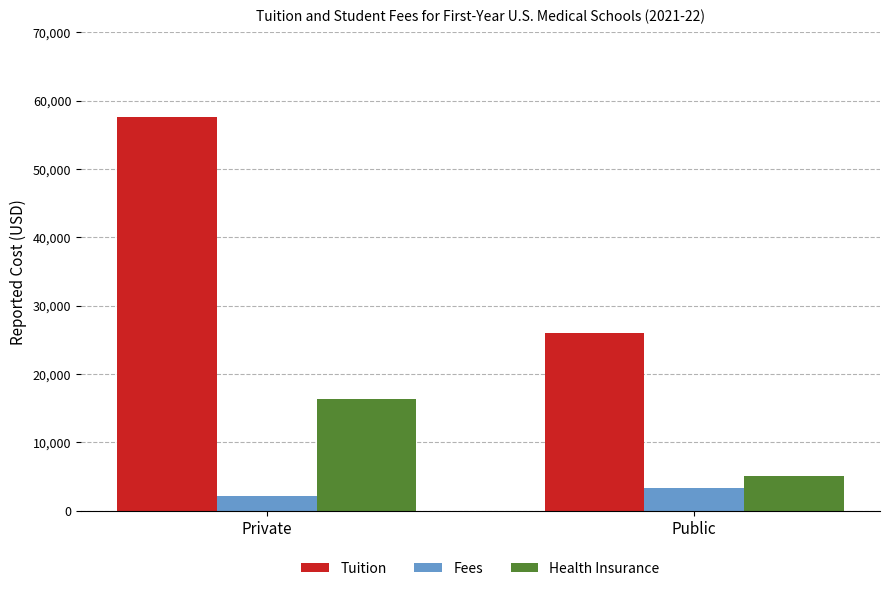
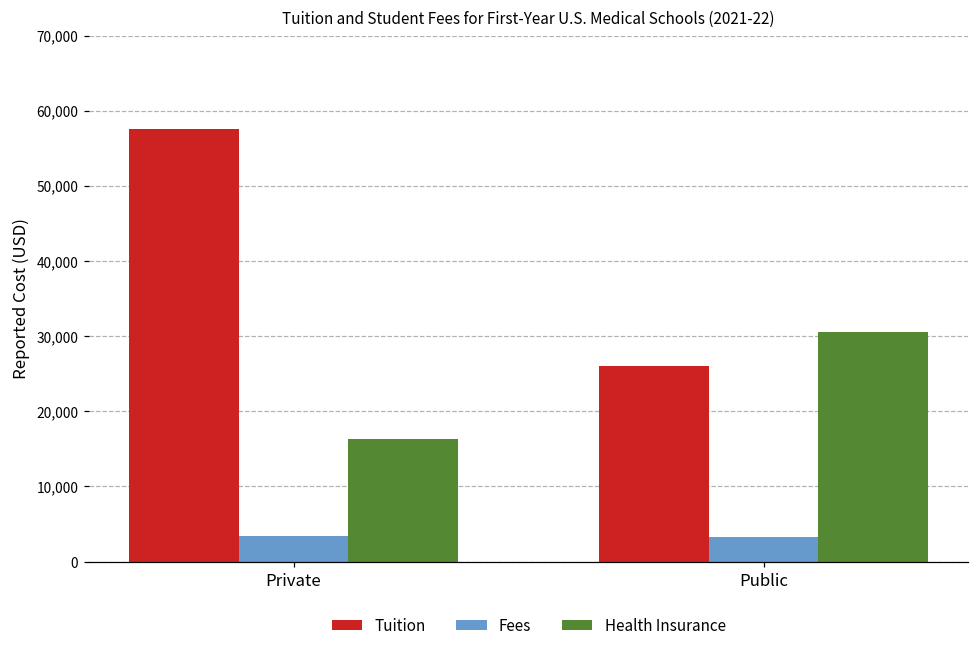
  {
    "Tuition": {
      "Private": "58,000",
      "Public": "26,000"
    },
    "Fees": {
-     "Private": "2,000",
+     "Private": "3,000",
      "Public": "3,000"
    },
    "Health Insurance": {
      "Private": "16,000",
-     "Public": "5,000"
+     "Public": "31,000"
    }
  }
